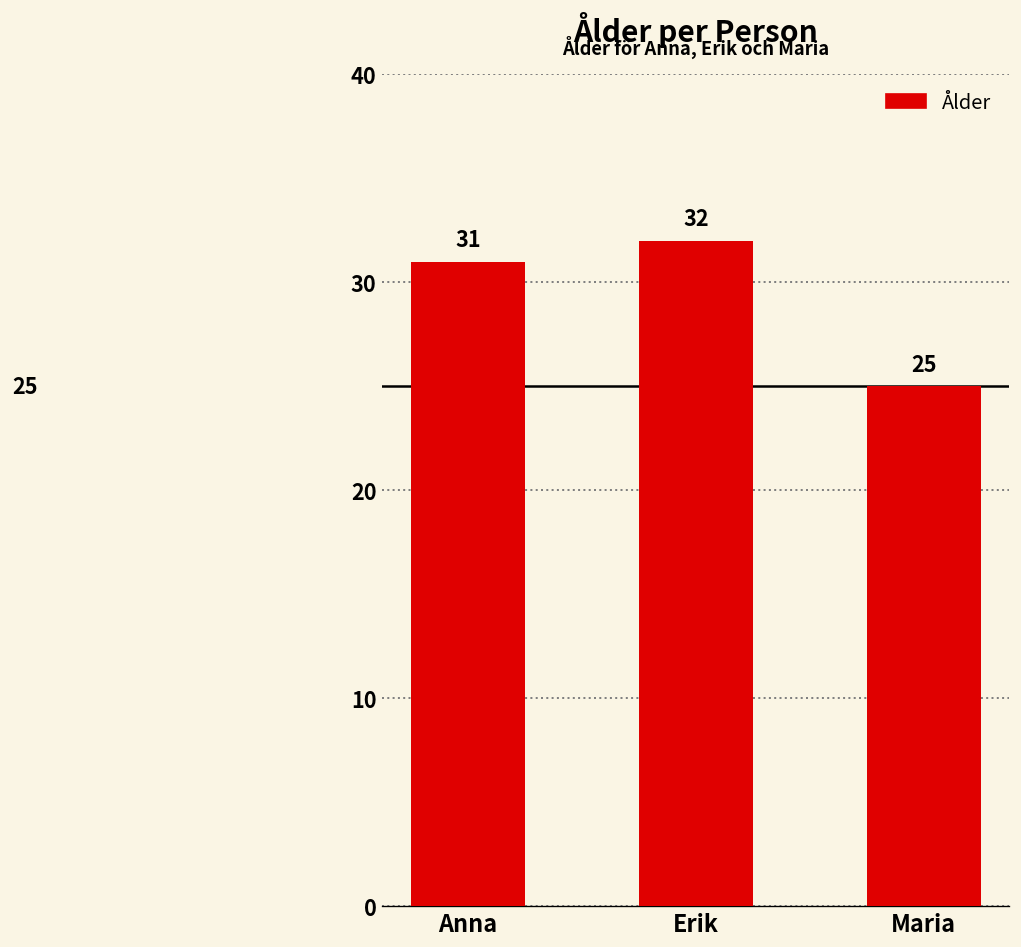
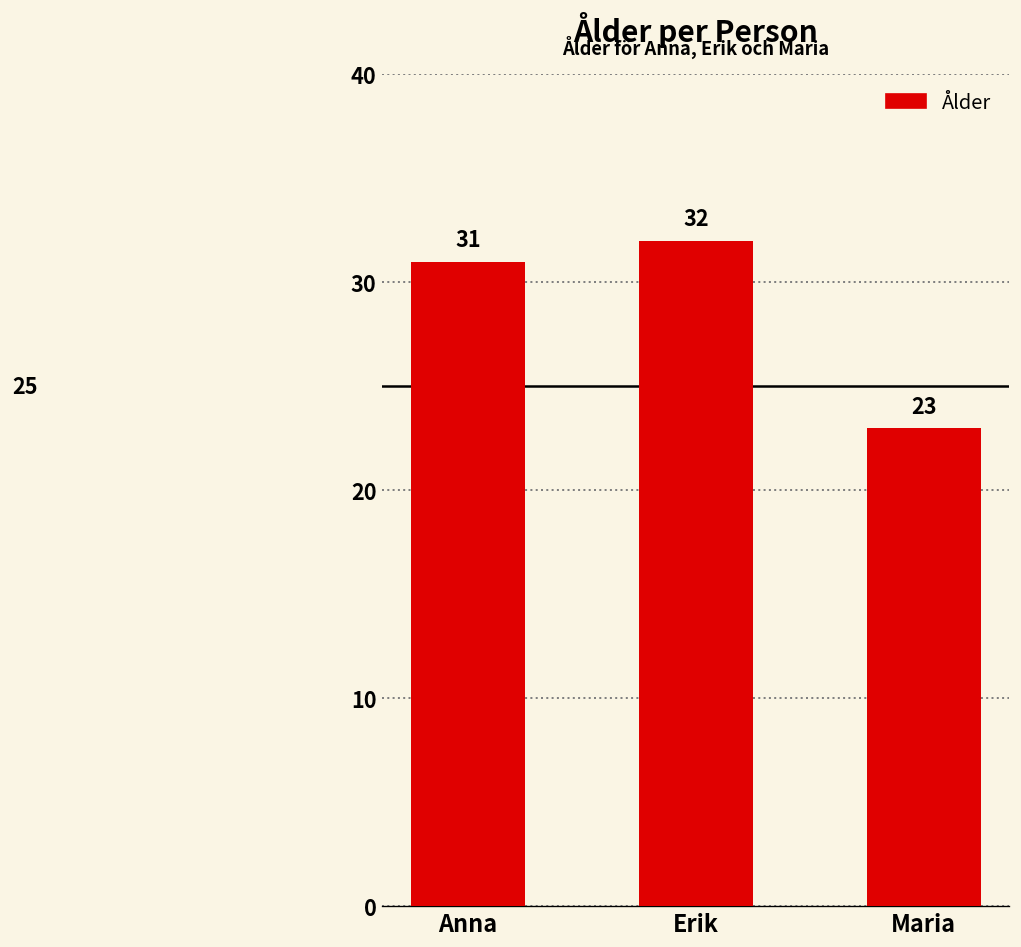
  {
    "Anna": 31,
    "Erik": 32,
-   "Maria": 25
+   "Maria": 23
  }
